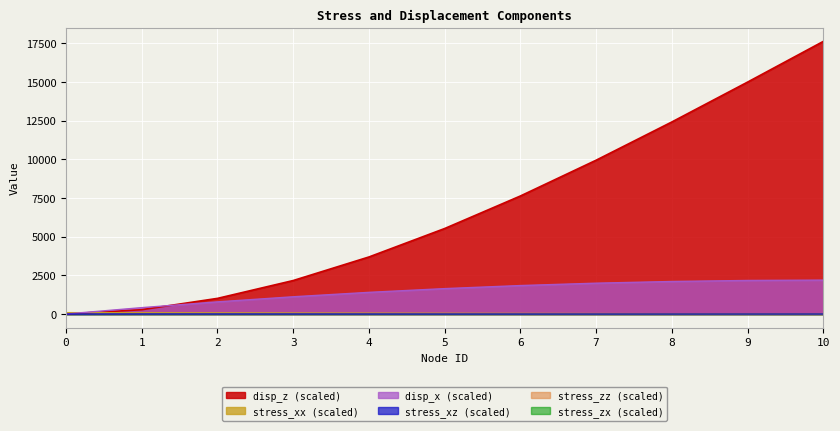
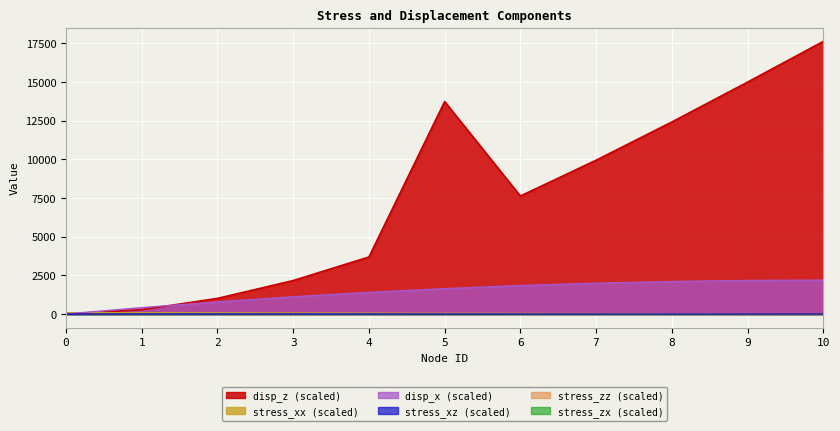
  {
    "disp_z (scaled)": {
      "2": 1000,
      "3": 2200,
      "4": 3700,
-     "5": 5500,
+     "5": 13700,
      "6": 7600,
      "7": 9900,
      "8": 12400,
      "9": 15000,
      "10": 17600
    },
    "disp_x (scaled)": {
      "2": 800,
      "3": 1100,
      "4": 1400,
      "5": 1600,
      "6": 1800,
      "7": 2000,
      "8": 2100,
      "9": 2200,
      "10": 2200
    }
  }
